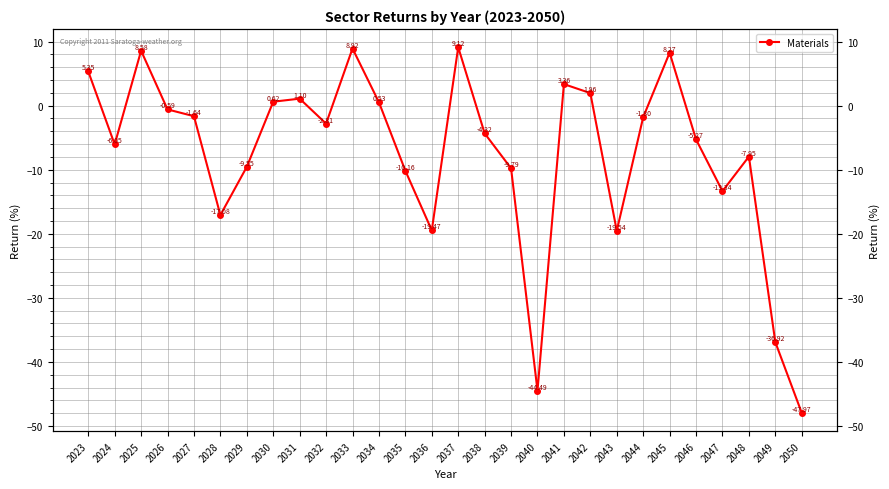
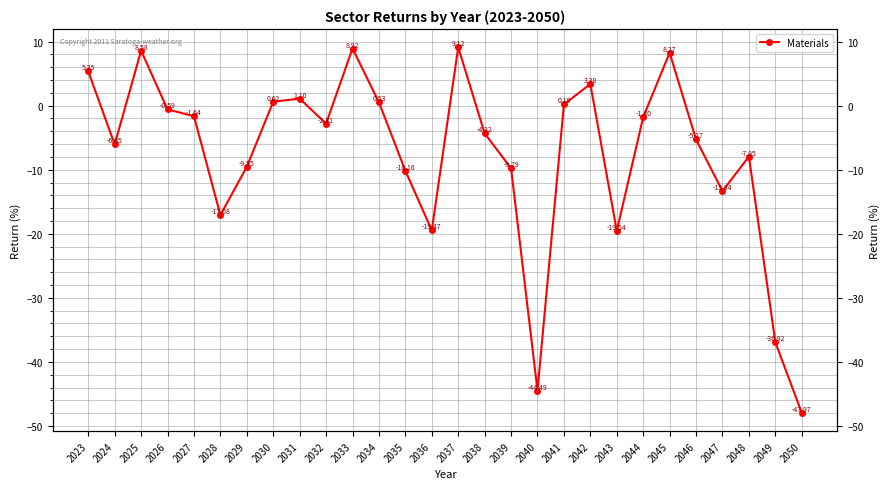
  {
    "2023": 5.35,
    "2024": -6.05,
    "2026": -0.59,
    "2027": -1.64,
    "2028": -17.08,
    "2029": -9.55,
    "2030": 0.62,
    "2031": 1.10,
    "2032": -2.81,
    "2033": 8.92,
    "2034": 0.53,
    "2035": -10.16,
    "2036": -19.47,
    "2037": 9.12,
    "2038": -4.32,
    "2039": -9.79,
    "2040": -44.49,
-   "2041": 3.36,
-   "2042": 1.96,
+   "2041": 0.19,
+   "2042": 3.38,
    "2043": -19.54,
    "2044": -1.80,
    "2045": 8.27,
    "2046": -5.27,
    "2047": -13.34,
    "2048": -7.95,
    "2049": -36.92,
    "2050": -47.97
  }
